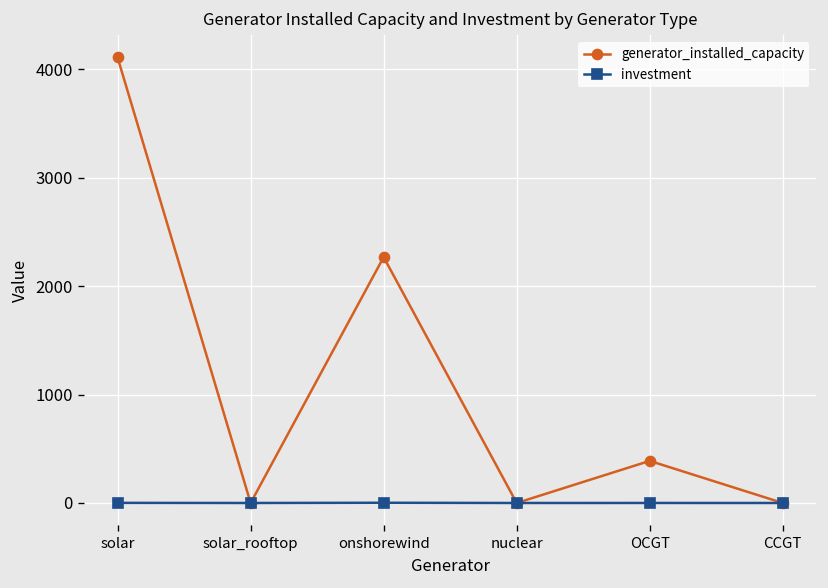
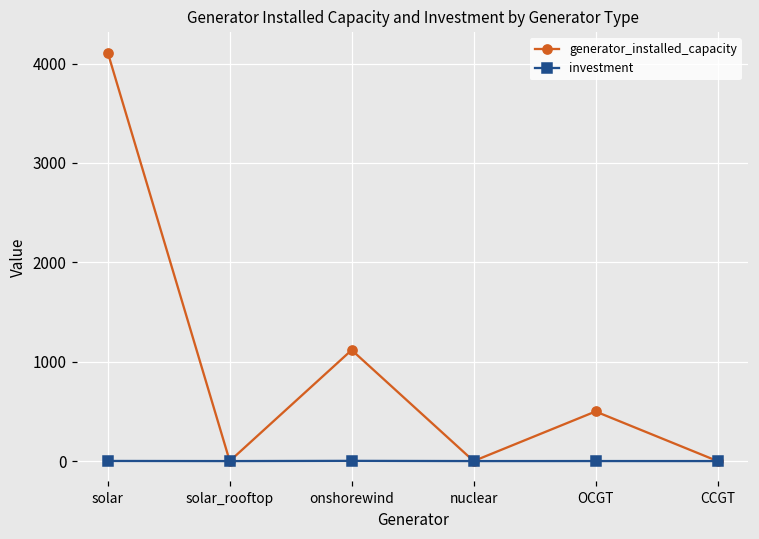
  {
    "generator_installed_capacity": {
      "solar": 4100,
-     "onshorewind": 2300,
-     "OCGT": 400
+     "onshorewind": 1100,
+     "OCGT": 500
    },
    "investment": {
      "solar": 0,
      "onshorewind": 0,
      "OCGT": 0
    }
  }
